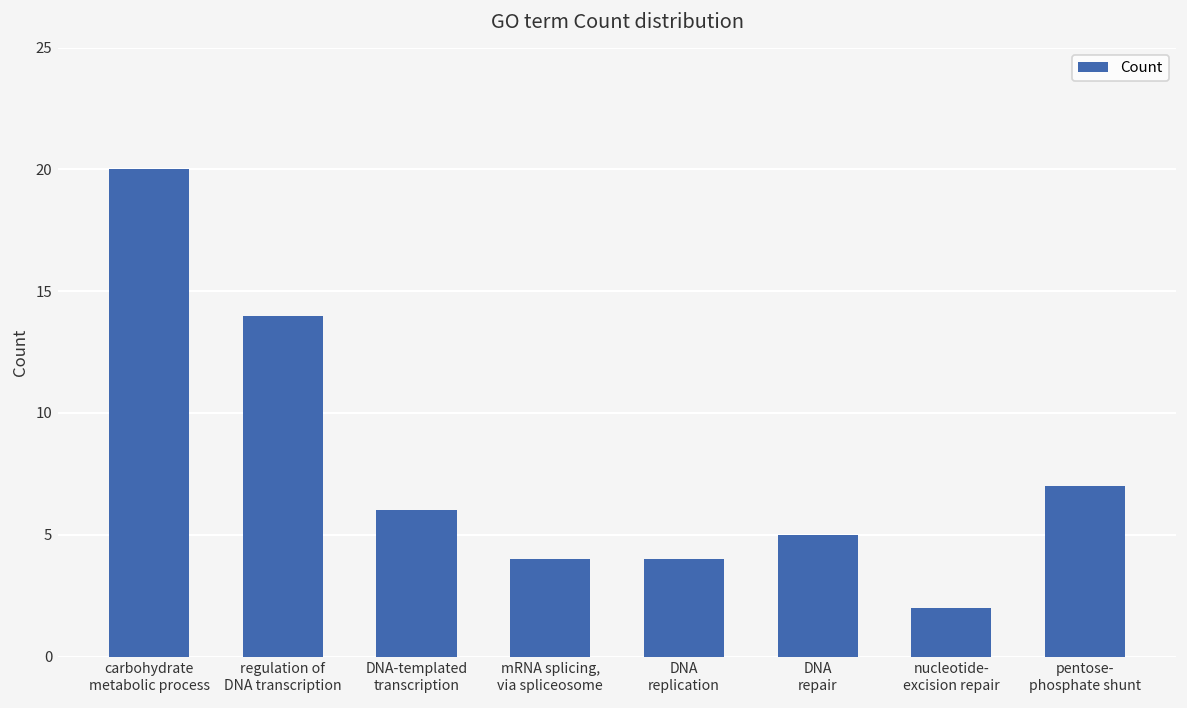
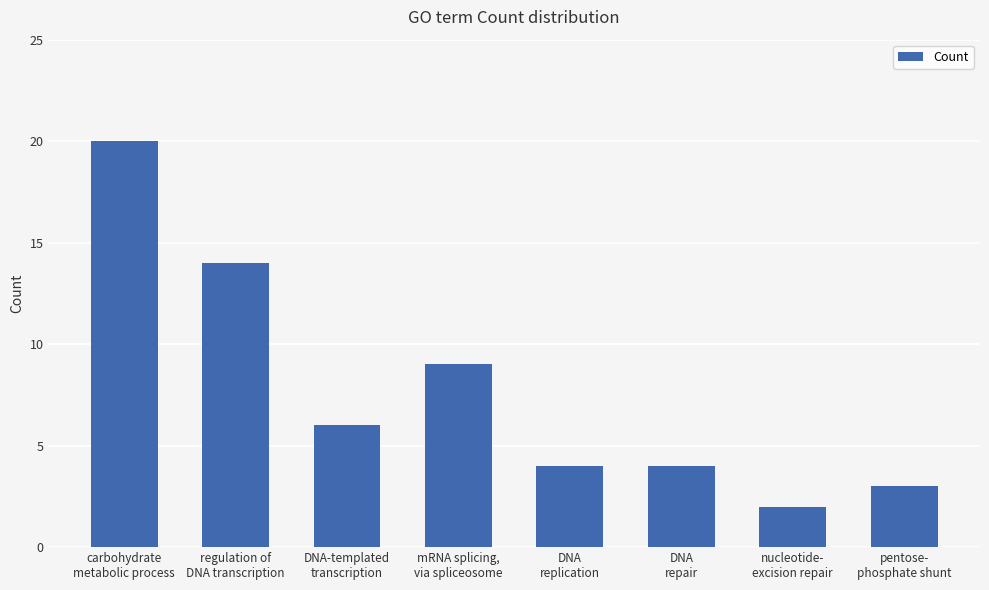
  {
    "carbohydrate metabolic process": 20,
    "regulation of DNA transcription": 14,
    "DNA-templated transcription": 6,
-   "mRNA splicing, via spliceosome": 4,
+   "mRNA splicing, via spliceosome": 9,
    "DNA replication": 4,
-   "DNA repair": 5,
+   "DNA repair": 4,
    "nucleotide- excision repair": 2,
-   "pentose- phosphate shunt": 7
+   "pentose- phosphate shunt": 3
  }
